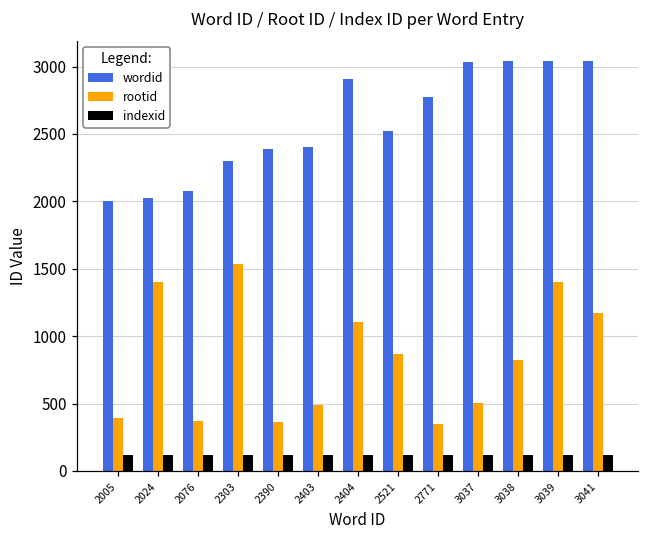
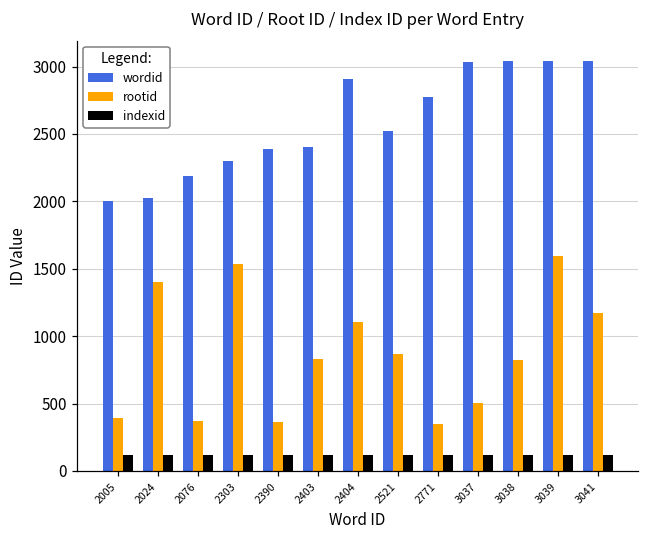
  {
    "wordid": {
      "2005": 2010,
      "2024": 2020,
-     "2076": 2080,
+     "2076": 2190,
      "2303": 2300,
      "2390": 2390,
      "2403": 2400,
      "2404": 2910,
      "2521": 2520,
      "2771": 2770,
      "3037": 3040,
      "3038": 3040,
      "3039": 3040,
      "3041": 3040
    },
    "rootid": {
      "2005": 390,
      "2024": 1400,
      "2076": 370,
      "2303": 1540,
      "2390": 370,
-     "2403": 490,
+     "2403": 830,
      "2404": 1110,
      "2521": 870,
      "2771": 350,
      "3037": 500,
      "3038": 830,
-     "3039": 1400,
+     "3039": 1590,
      "3041": 1170
    },
    "indexid": {
      "2005": 120,
      "2024": 120,
      "2076": 120,
      "2303": 120,
      "2390": 120,
      "2403": 120,
      "2404": 120,
      "2521": 120,
      "2771": 120,
      "3037": 120,
      "3038": 120,
      "3039": 120,
      "3041": 120
    }
  }
